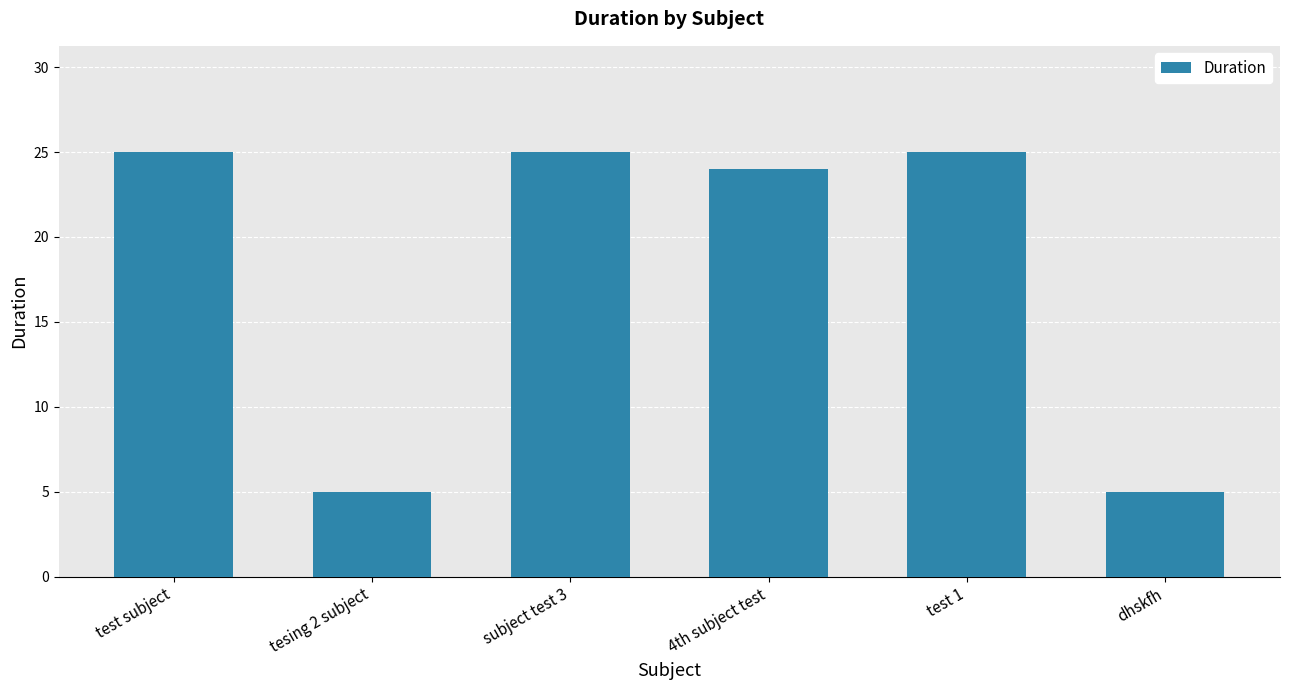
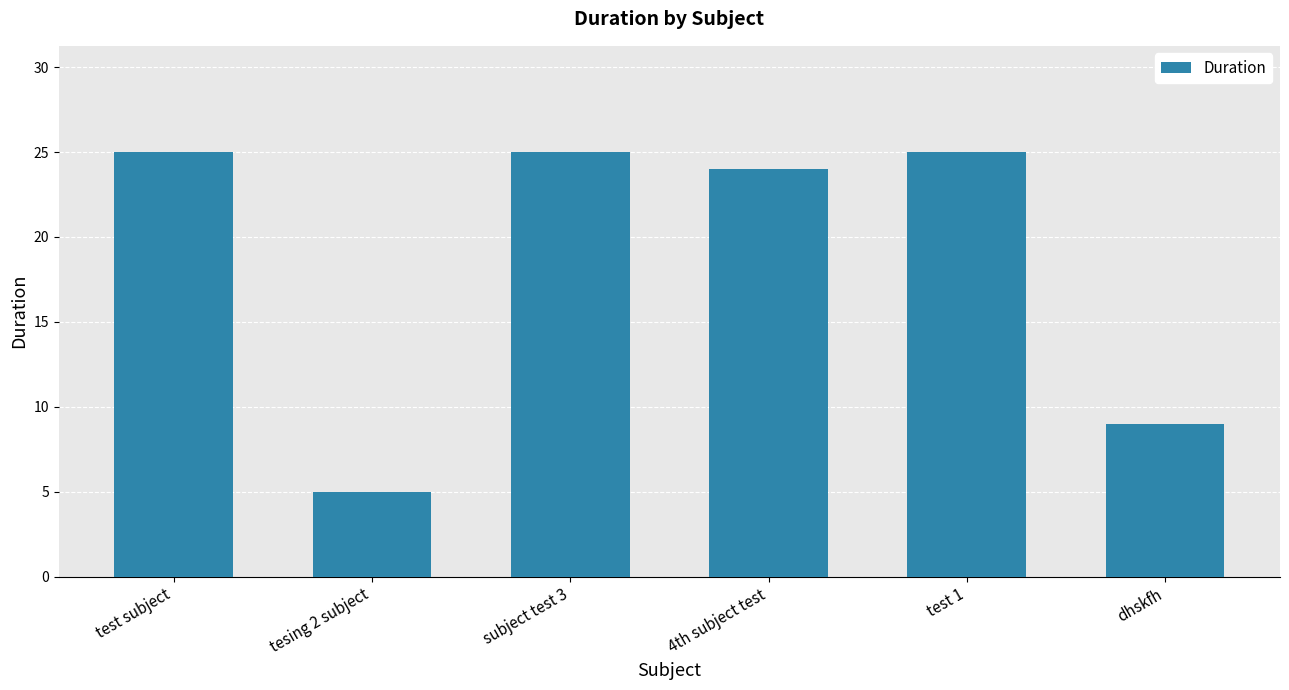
  {
    "test subject": 25,
    "tesing 2 subject": 5,
    "subject test 3": 25,
    "4th subject test": 24,
    "test 1": 25,
-   "dhskfh": 5
+   "dhskfh": 9
  }
